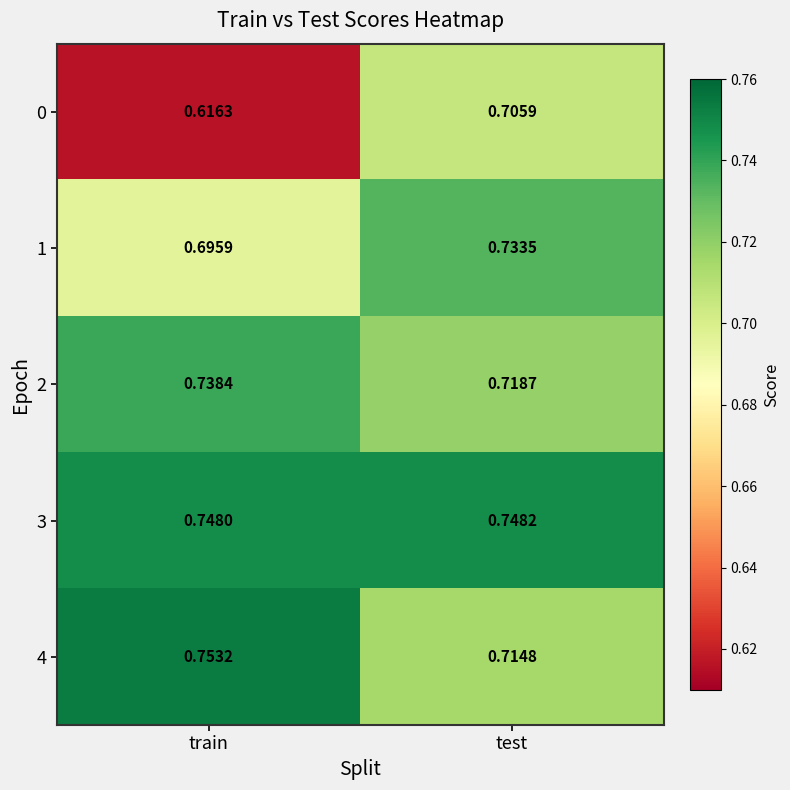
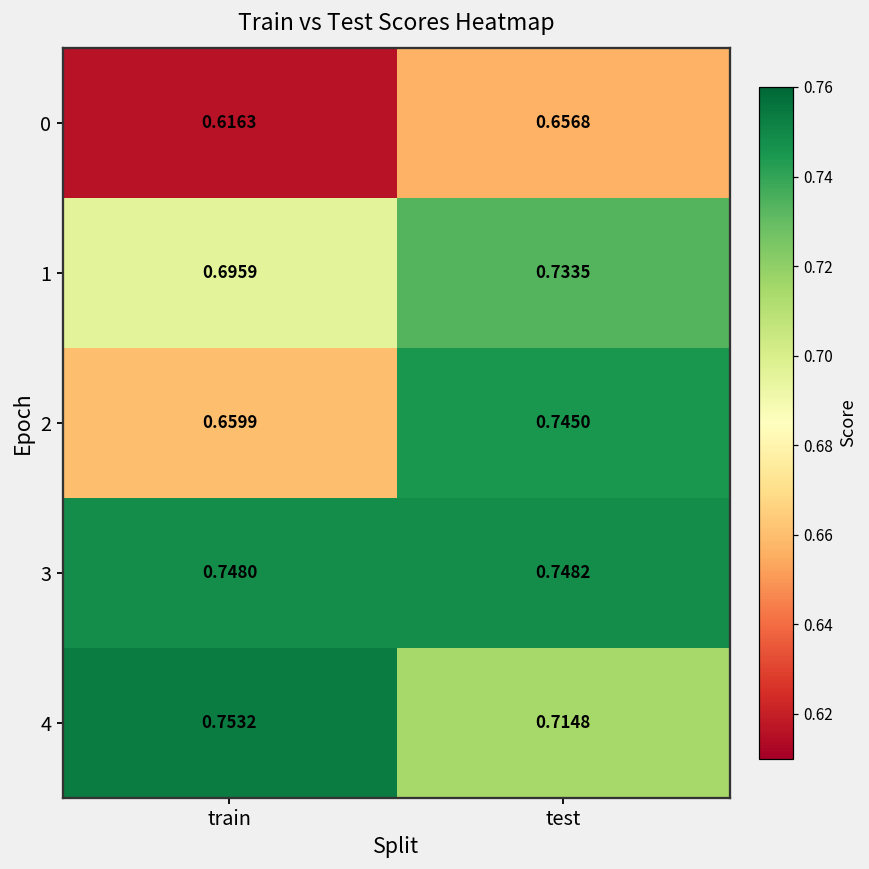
  {
    "0": {
      "train": 0.6163,
-     "test": 0.7059
+     "test": 0.6568
    },
    "1": {
      "train": 0.6959,
      "test": 0.7335
    },
    "2": {
-     "train": 0.7384,
-     "test": 0.7187
+     "train": 0.6599,
+     "test": 0.7450
    },
    "3": {
      "train": 0.7480,
      "test": 0.7482
    },
    "4": {
      "train": 0.7532,
      "test": 0.7148
    }
  }
